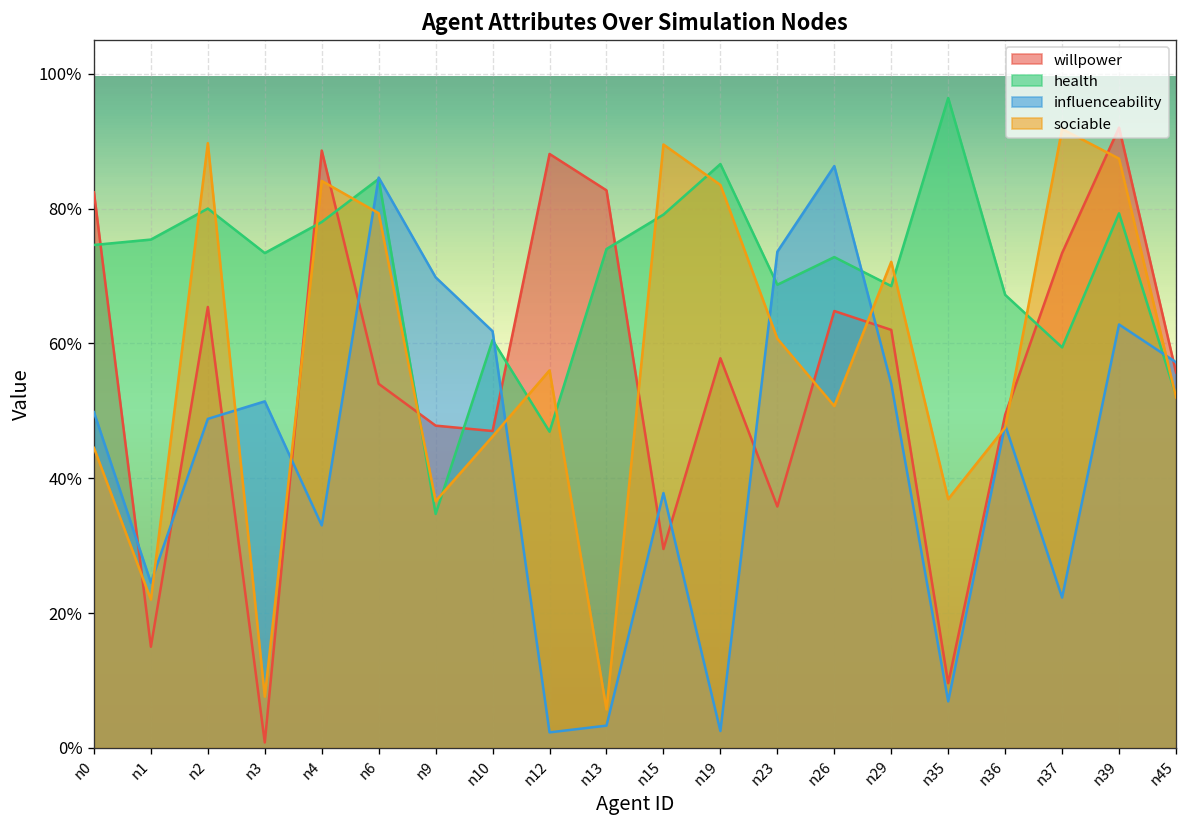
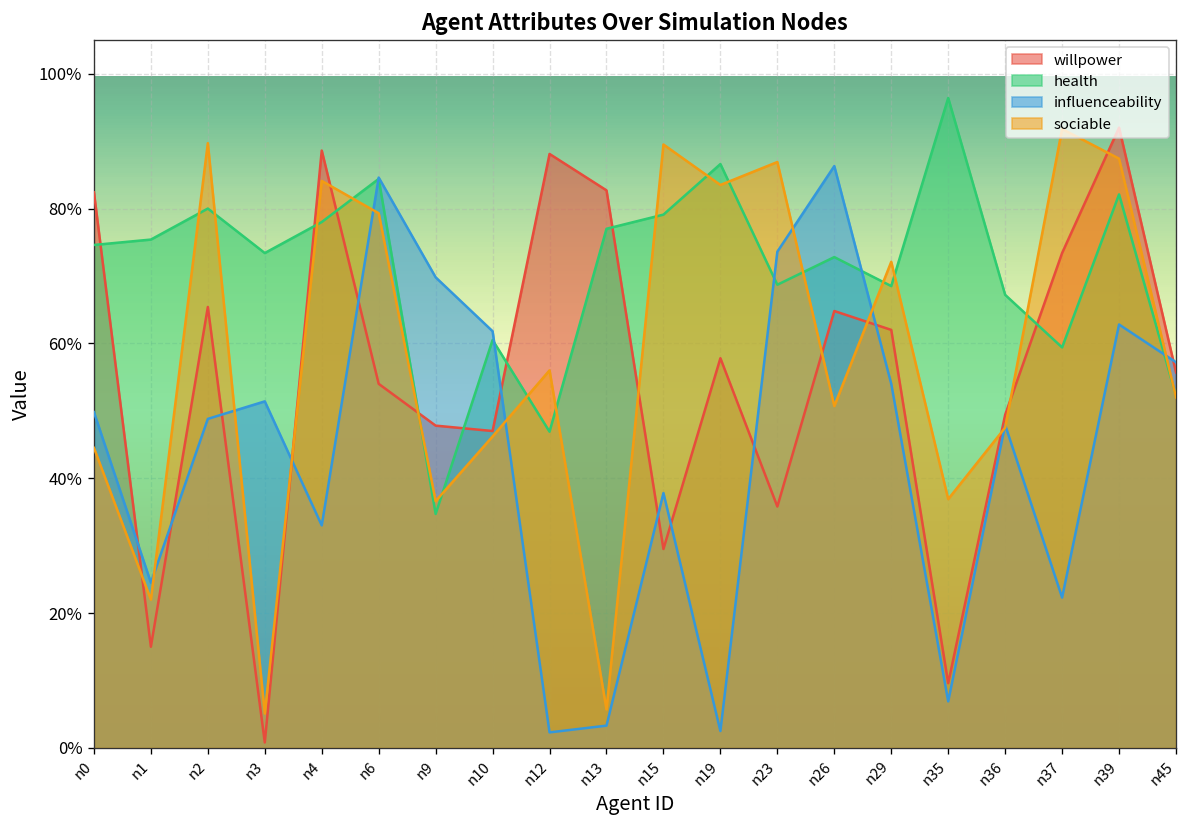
  {
    "willpower": {
      "n0": "82%",
      "n1": "15%",
      "n2": "65%",
      "n3": "1%",
      "n4": "89%",
      "n6": "54%",
      "n9": "48%",
      "n10": "47%",
      "n12": "88%",
      "n13": "83%",
      "n15": "30%",
      "n19": "58%",
      "n23": "36%",
      "n26": "65%",
      "n29": "62%",
      "n35": "10%",
      "n36": "49%",
      "n37": "73%",
      "n45": "56%"
    },
    "health": {
      "n0": "75%",
      "n1": "75%",
      "n2": "80%",
      "n3": "73%",
      "n4": "78%",
      "n9": "35%",
      "n10": "61%",
      "n12": "47%",
-     "n13": "74%",
+     "n13": "77%",
      "n15": "79%",
      "n19": "87%",
      "n23": "69%",
      "n26": "73%",
      "n29": "69%",
      "n35": "96%",
      "n36": "67%",
      "n37": "59%",
-     "n39": "79%"
+     "n39": "82%"
    },
    "influenceability": {
      "n0": "50%",
      "n1": "25%",
      "n2": "49%",
      "n3": "51%",
      "n4": "33%",
      "n9": "70%",
      "n10": "62%",
      "n12": "2%",
      "n13": "3%",
      "n15": "38%",
      "n19": "3%",
      "n23": "74%",
      "n26": "86%",
      "n29": "54%",
      "n35": "7%",
      "n37": "22%",
      "n39": "63%",
      "n45": "57%"
    },
    "sociable": {
      "n0": "45%",
      "n1": "22%",
      "n2": "90%",
-     "n3": "8%",
+     "n3": "5%",
      "n4": "84%",
      "n6": "79%",
      "n9": "37%",
      "n10": "46%",
      "n12": "56%",
      "n13": "6%",
      "n15": "90%",
      "n19": "84%",
-     "n23": "61%",
+     "n23": "87%",
      "n26": "51%",
      "n29": "72%",
      "n35": "37%",
      "n39": "87%"
    }
  }
